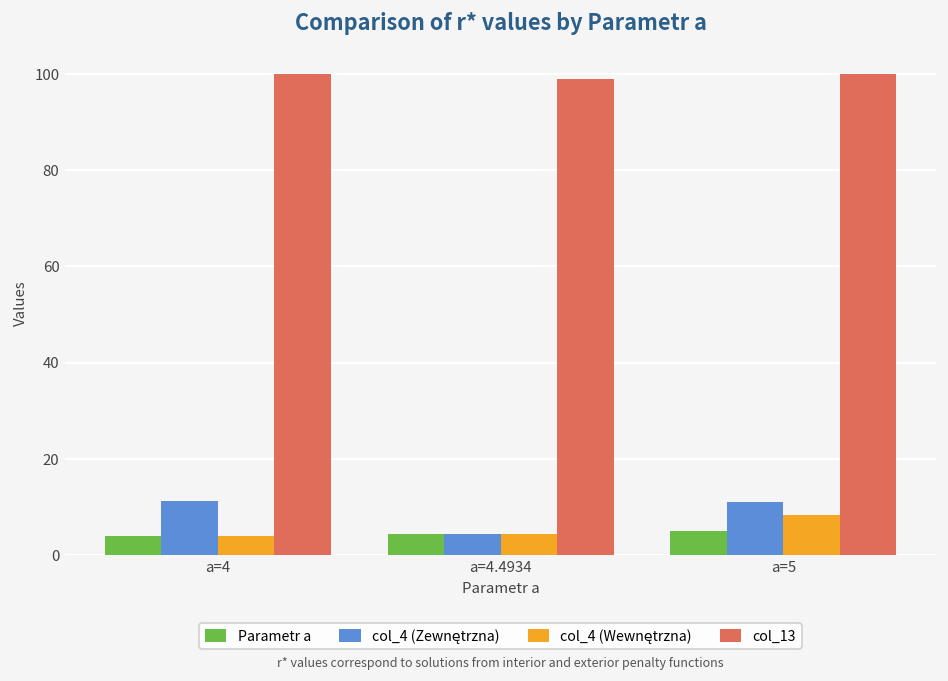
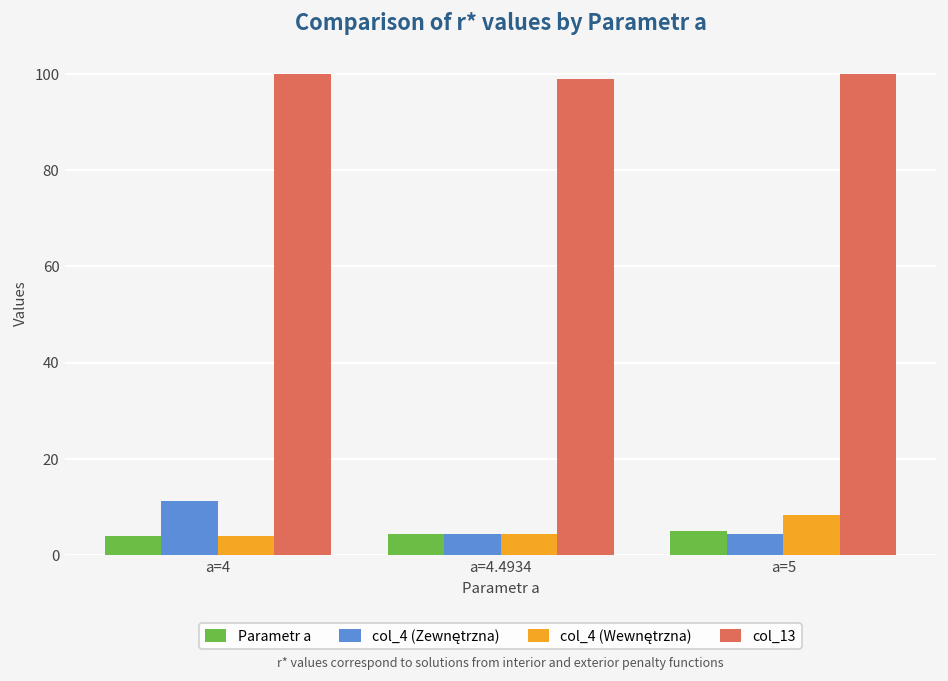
  {
    "Parametr a": {
      "a=4": 4,
      "a=4.4934": 4,
      "a=5": 5
    },
    "col_4 (Zewnętrzna)": {
      "a=4": 11,
      "a=4.4934": 4,
-     "a=5": 11
+     "a=5": 4
    },
    "col_4 (Wewnętrzna)": {
      "a=4": 4,
      "a=4.4934": 4,
      "a=5": 8
    },
    "col_13": {
      "a=4": 100,
      "a=4.4934": 99,
      "a=5": 100
    }
  }
